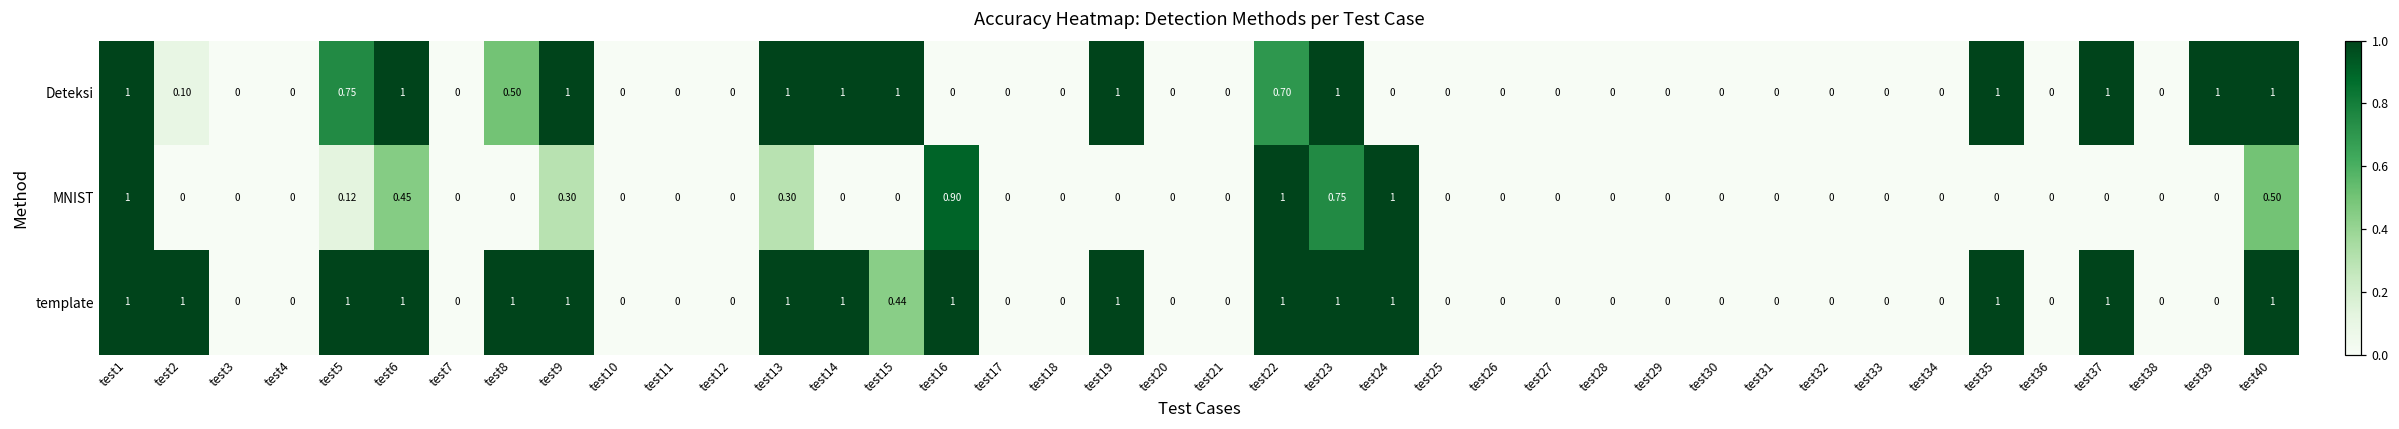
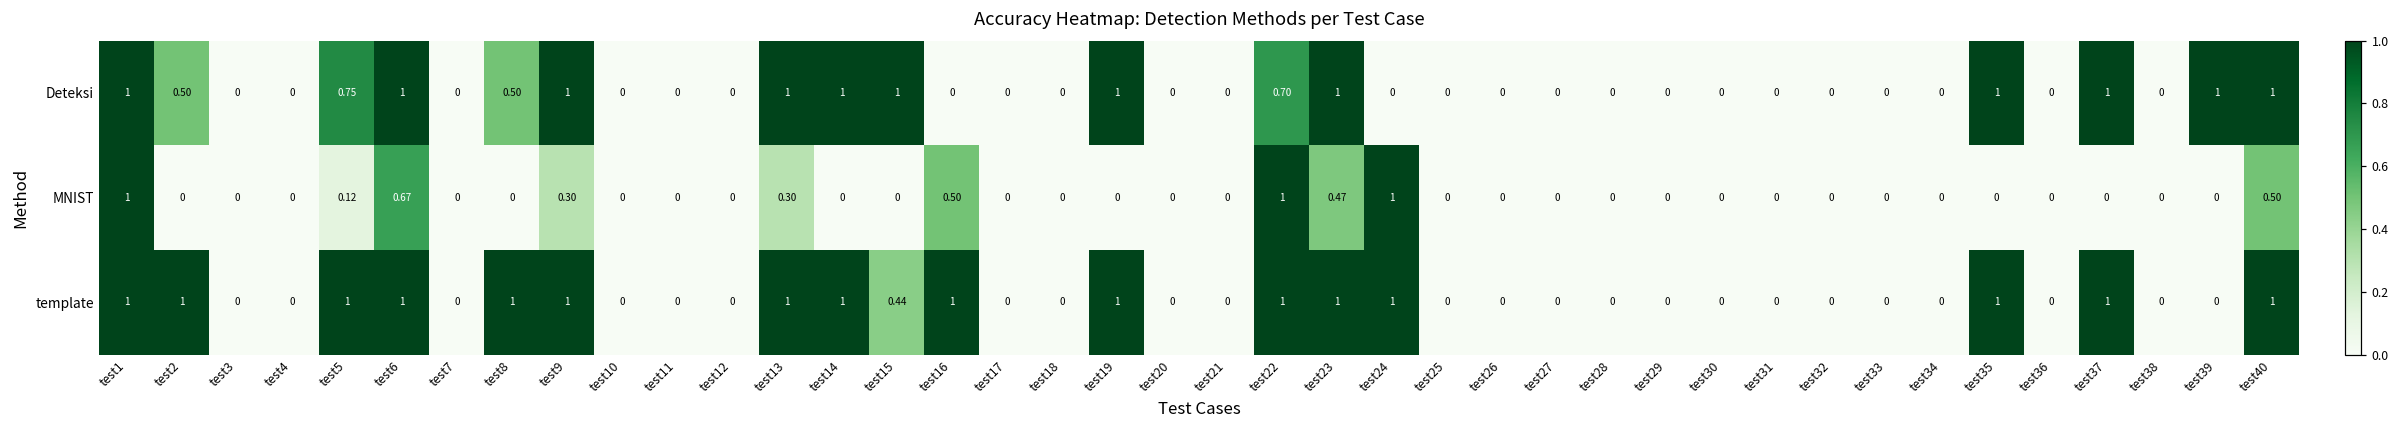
  {
    "Deteksi": {
      "test1": 1,
-     "test2": 0.10,
+     "test2": 0.50,
      "test3": 0,
      "test4": 0,
      "test5": 0.75,
      "test6": 1,
      "test7": 0,
      "test8": 0.50,
      "test9": 1,
      "test10": 0,
      "test11": 0,
      "test12": 0,
      "test13": 1,
      "test14": 1,
      "test15": 1,
      "test16": 0,
      "test17": 0,
      "test18": 0,
      "test19": 1,
      "test20": 0,
      "test21": 0,
      "test22": 0.70,
      "test23": 1,
      "test24": 0,
      "test25": 0,
      "test26": 0,
      "test27": 0,
      "test28": 0,
      "test29": 0,
      "test30": 0,
      "test31": 0,
      "test32": 0,
      "test33": 0,
      "test34": 0,
      "test35": 1,
      "test36": 0,
      "test37": 1,
      "test38": 0,
      "test39": 1,
      "test40": 1
    },
    "MNIST": {
      "test1": 1,
      "test2": 0,
      "test3": 0,
      "test4": 0,
      "test5": 0.12,
-     "test6": 0.45,
+     "test6": 0.67,
      "test7": 0,
      "test8": 0,
      "test9": 0.30,
      "test10": 0,
      "test11": 0,
      "test12": 0,
      "test13": 0.30,
      "test14": 0,
      "test15": 0,
-     "test16": 0.90,
+     "test16": 0.50,
      "test17": 0,
      "test18": 0,
      "test19": 0,
      "test20": 0,
      "test21": 0,
      "test22": 1,
-     "test23": 0.75,
+     "test23": 0.47,
      "test24": 1,
      "test25": 0,
      "test26": 0,
      "test27": 0,
      "test28": 0,
      "test29": 0,
      "test30": 0,
      "test31": 0,
      "test32": 0,
      "test33": 0,
      "test34": 0,
      "test35": 0,
      "test36": 0,
      "test37": 0,
      "test38": 0,
      "test39": 0,
      "test40": 0.50
    },
    "template": {
      "test1": 1,
      "test2": 1,
      "test3": 0,
      "test4": 0,
      "test5": 1,
      "test6": 1,
      "test7": 0,
      "test8": 1,
      "test9": 1,
      "test10": 0,
      "test11": 0,
      "test12": 0,
      "test13": 1,
      "test14": 1,
      "test15": 0.44,
      "test16": 1,
      "test17": 0,
      "test18": 0,
      "test19": 1,
      "test20": 0,
      "test21": 0,
      "test22": 1,
      "test23": 1,
      "test24": 1,
      "test25": 0,
      "test26": 0,
      "test27": 0,
      "test28": 0,
      "test29": 0,
      "test30": 0,
      "test31": 0,
      "test32": 0,
      "test33": 0,
      "test34": 0,
      "test35": 1,
      "test36": 0,
      "test37": 1,
      "test38": 0,
      "test39": 0,
      "test40": 1
    }
  }
